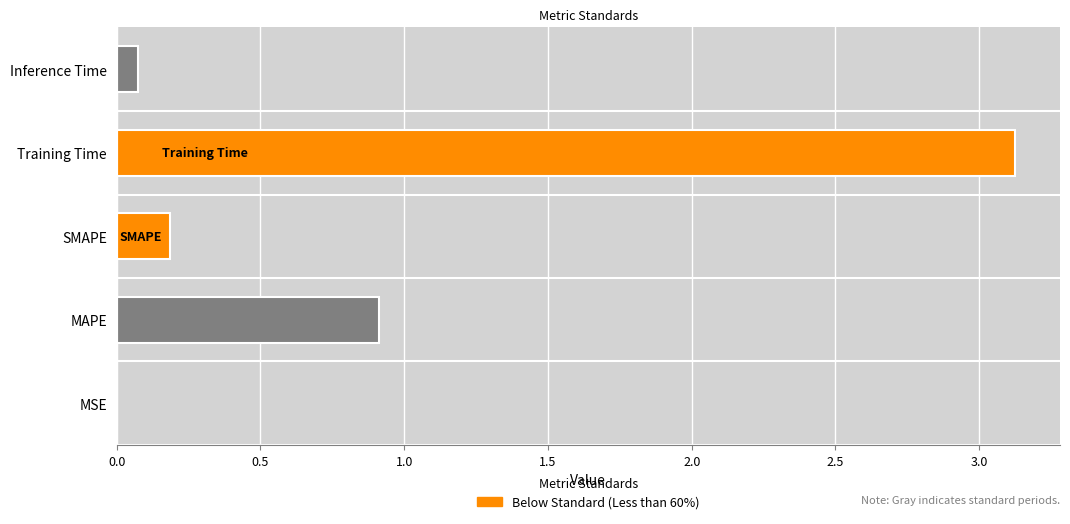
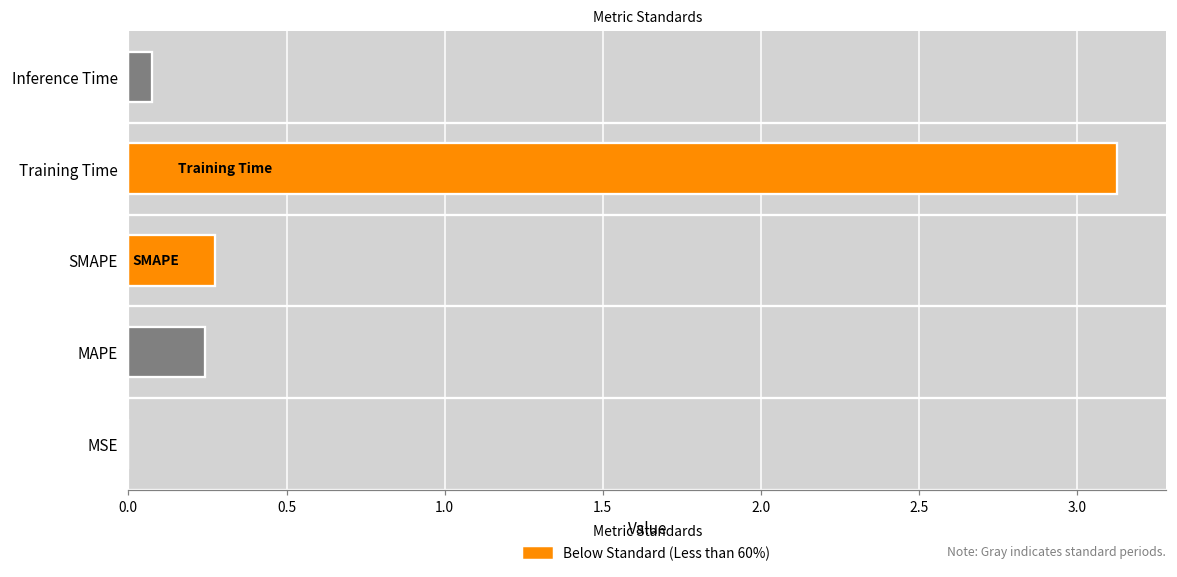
  {
    "Inference Time": 0.07,
    "Training Time": 3.12,
-   "SMAPE": 0.19,
-   "MAPE": 0.91
+   "SMAPE": 0.27,
+   "MAPE": 0.24
  }
